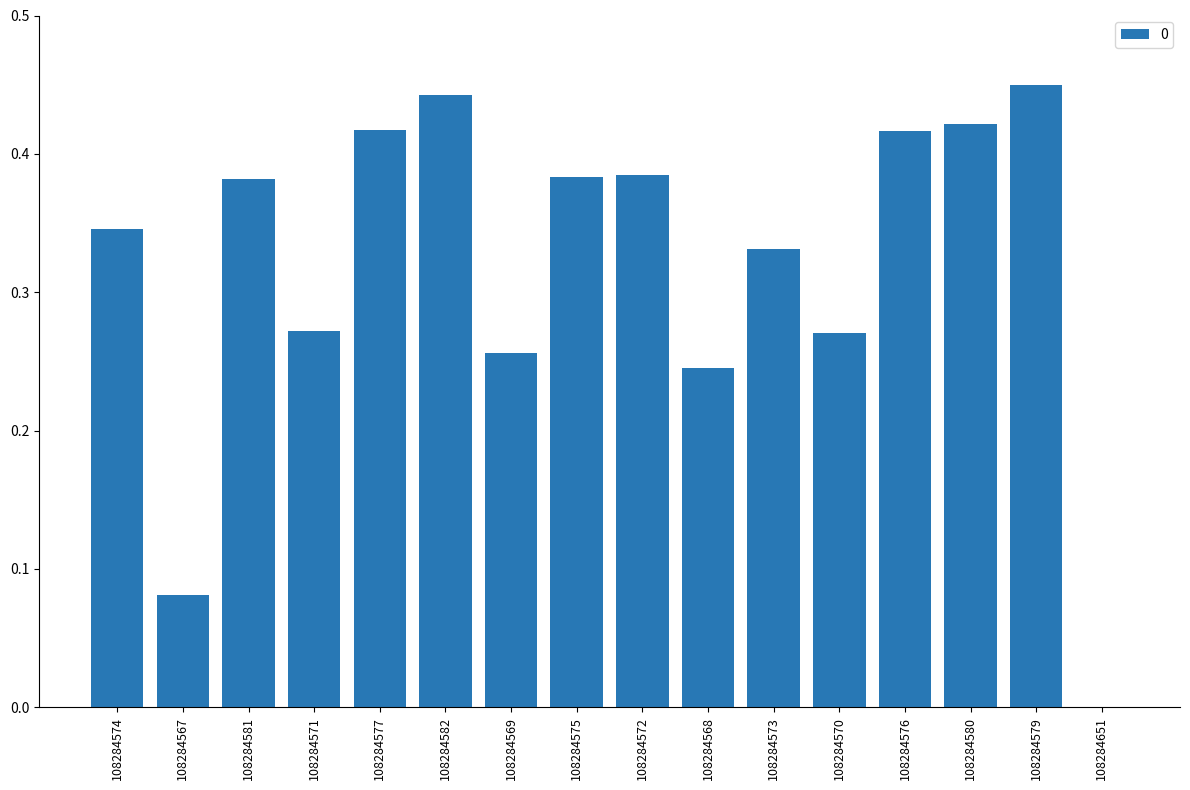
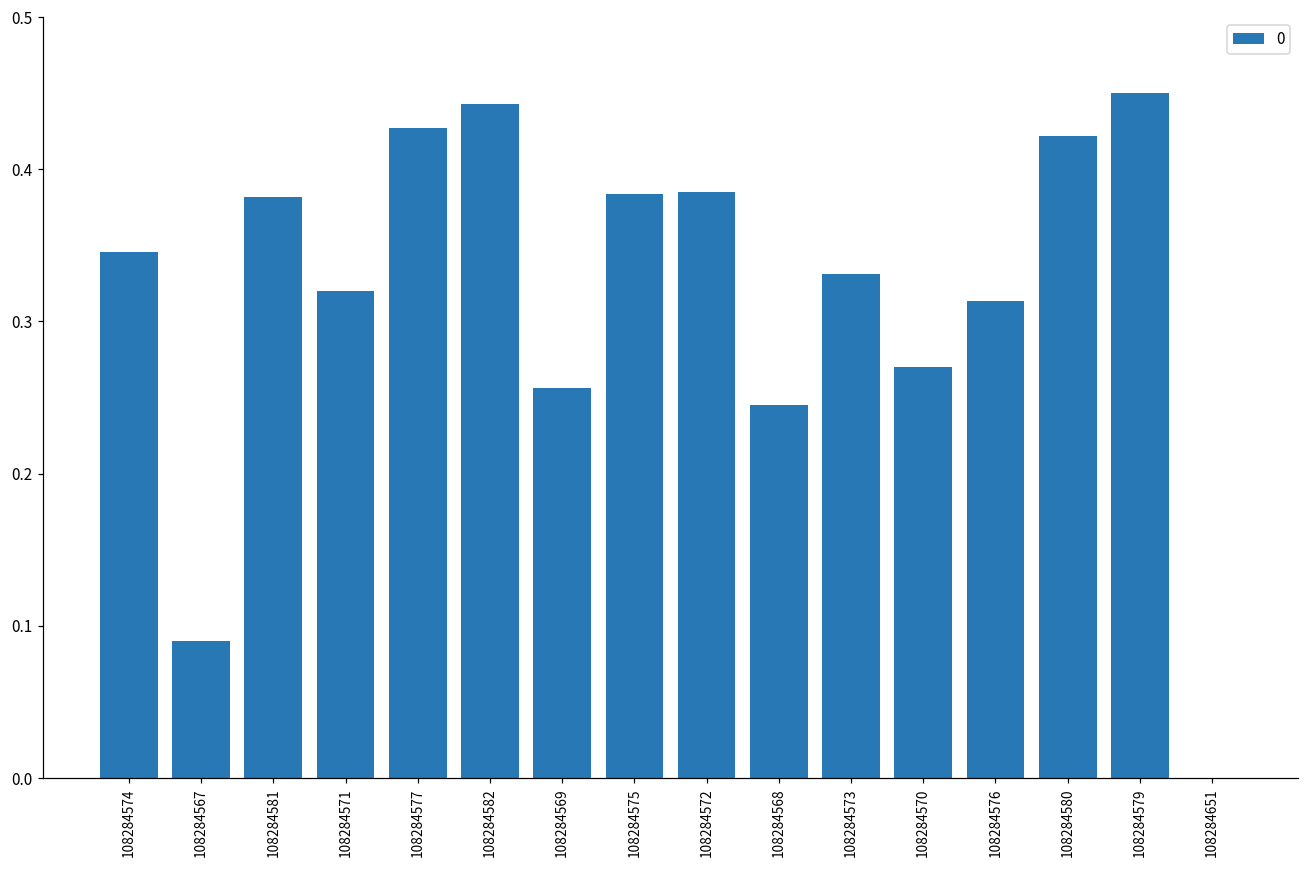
  {
    "108284574": 0.346,
-   "108284567": 0.081,
+   "108284567": 0.090,
    "108284581": 0.382,
-   "108284571": 0.272,
-   "108284577": 0.417,
+   "108284571": 0.320,
+   "108284577": 0.427,
    "108284582": 0.443,
    "108284569": 0.256,
    "108284575": 0.384,
    "108284572": 0.385,
    "108284568": 0.245,
    "108284573": 0.331,
    "108284570": 0.270,
-   "108284576": 0.417,
+   "108284576": 0.313,
    "108284580": 0.422,
    "108284579": 0.450,
    "108284651": 0.000
  }
